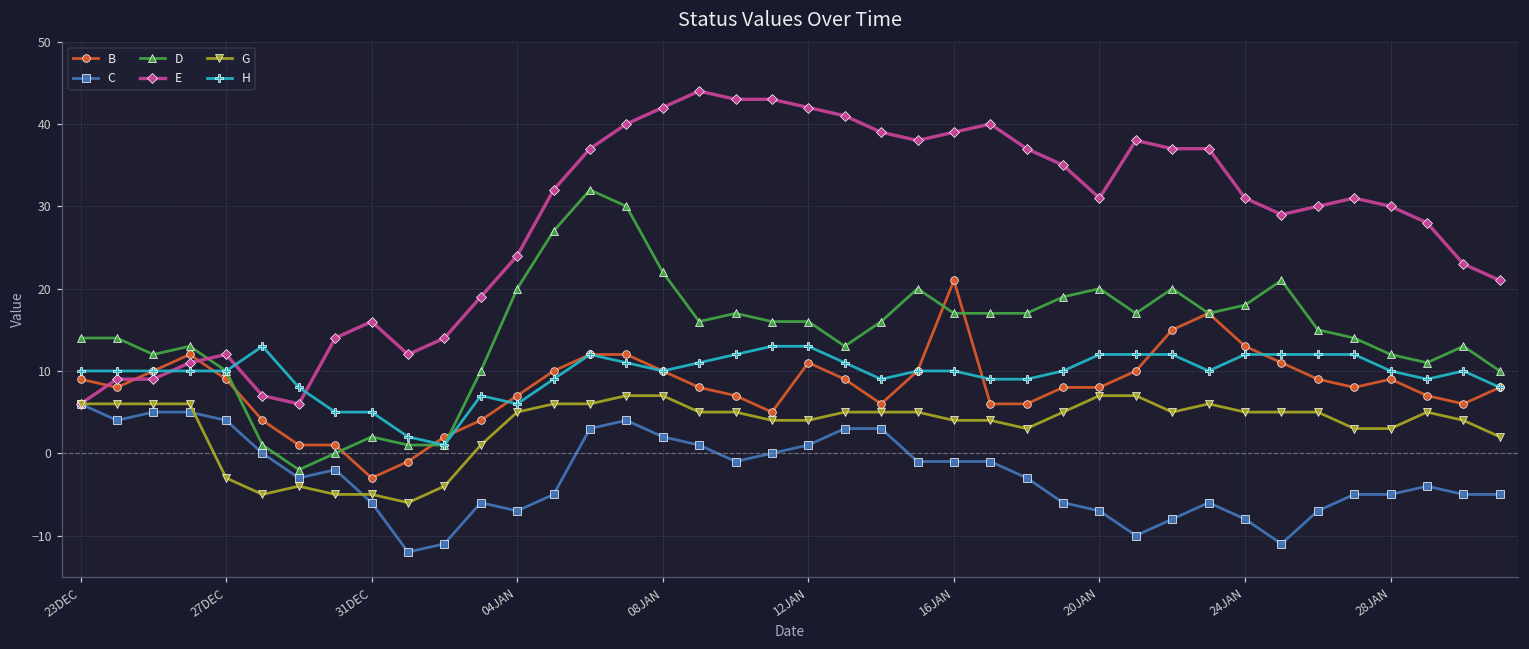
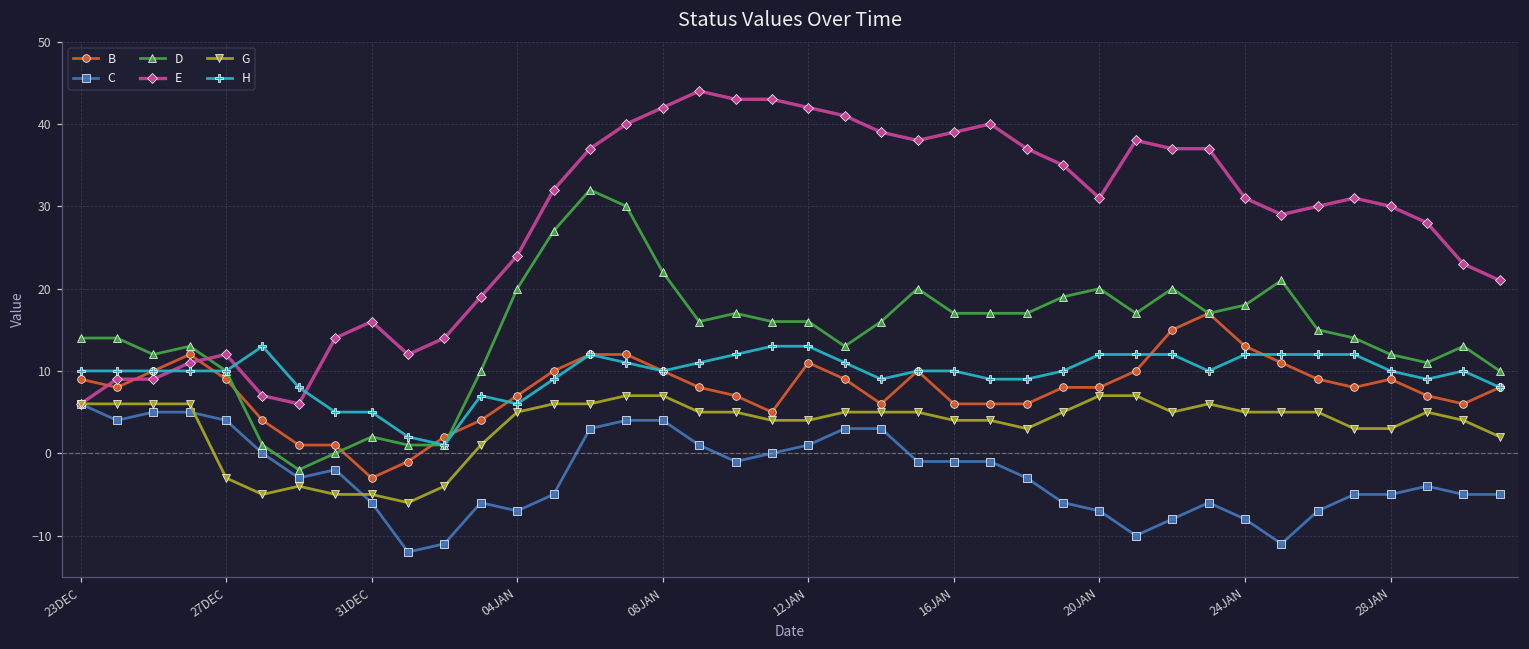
  {
    "B": {
      "23DEC": 9,
      "27DEC": 9,
      "31DEC": -3,
      "04JAN": 7,
      "12JAN": 11,
-     "16JAN": 21,
+     "16JAN": 6,
      "20JAN": 8,
      "24JAN": 13,
      "28JAN": 9
    },
    "C": {
      "27DEC": 4,
      "31DEC": -6,
      "04JAN": -7,
-     "08JAN": 2,
+     "08JAN": 4,
      "12JAN": 1,
      "16JAN": -1,
      "20JAN": -7,
      "24JAN": -8,
      "28JAN": -5
    },
    "D": {
      "23DEC": 14,
      "31DEC": 2,
      "04JAN": 20,
      "08JAN": 22,
      "12JAN": 16,
      "16JAN": 17,
      "20JAN": 20,
      "24JAN": 18,
      "28JAN": 12
    },
    "E": {
      "27DEC": 12,
      "31DEC": 16,
      "04JAN": 24,
      "08JAN": 42,
      "12JAN": 42,
      "16JAN": 39,
      "20JAN": 31,
      "24JAN": 31,
      "28JAN": 30
    },
    "G": {
      "27DEC": -3,
      "31DEC": -5,
      "04JAN": 5,
      "08JAN": 7,
      "12JAN": 4,
      "16JAN": 4,
      "20JAN": 7,
      "24JAN": 5,
      "28JAN": 3
    },
    "H": {
      "23DEC": 10,
      "31DEC": 5,
      "04JAN": 6,
      "12JAN": 13,
      "16JAN": 10,
      "20JAN": 12,
      "24JAN": 12,
      "28JAN": 10
    }
  }
